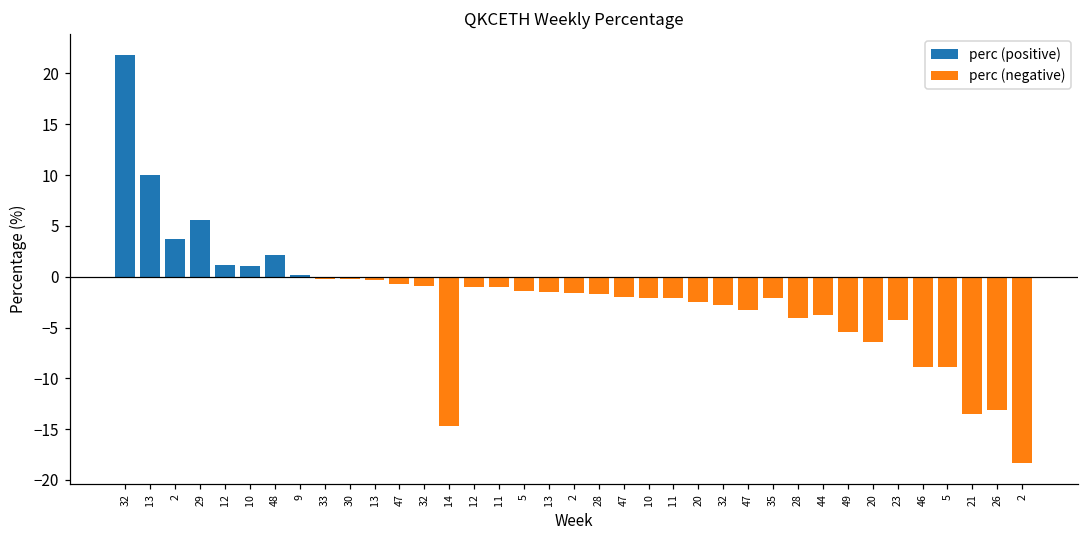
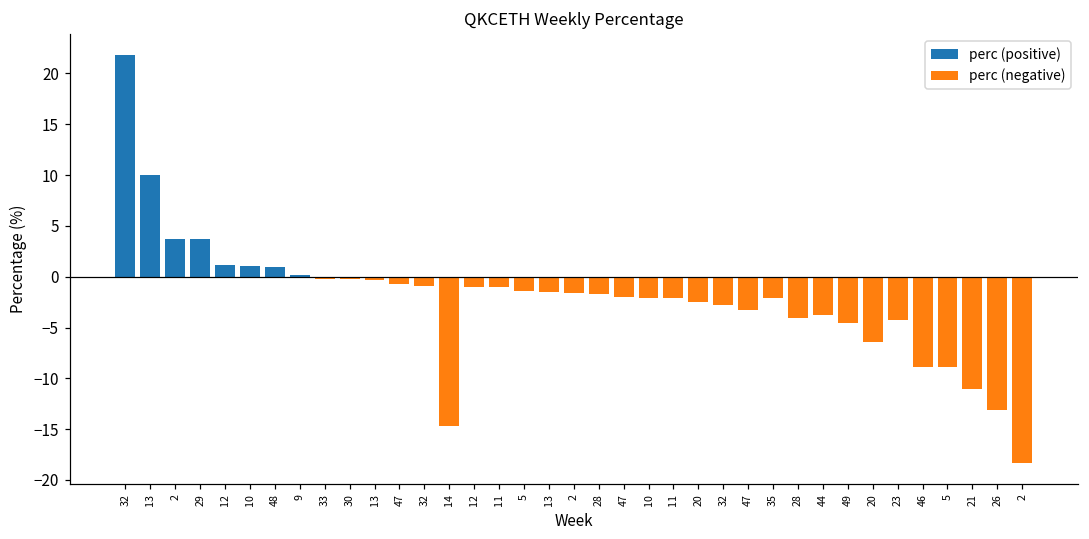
  {
    "perc (positive)": {
-     "29": 6,
-     "48": 2,
+     "29": 4,
+     "48": 1,
      "33": 0,
      "30": 0,
      "14": 0,
      "35": 0,
      "44": 0,
      "49": 0,
      "23": 0,
      "46": 0,
      "21": 0,
      "26": 0
    },
    "perc (negative)": {
      "29": 0,
      "48": 0,
      "9": 0,
      "30": 0,
      "14": -15,
      "35": -2,
      "44": -4,
-     "49": -5.5,
+     "49": -4.5,
      "23": -4,
      "46": -9,
-     "21": -14,
+     "21": -11,
      "26": -13
    }
  }
